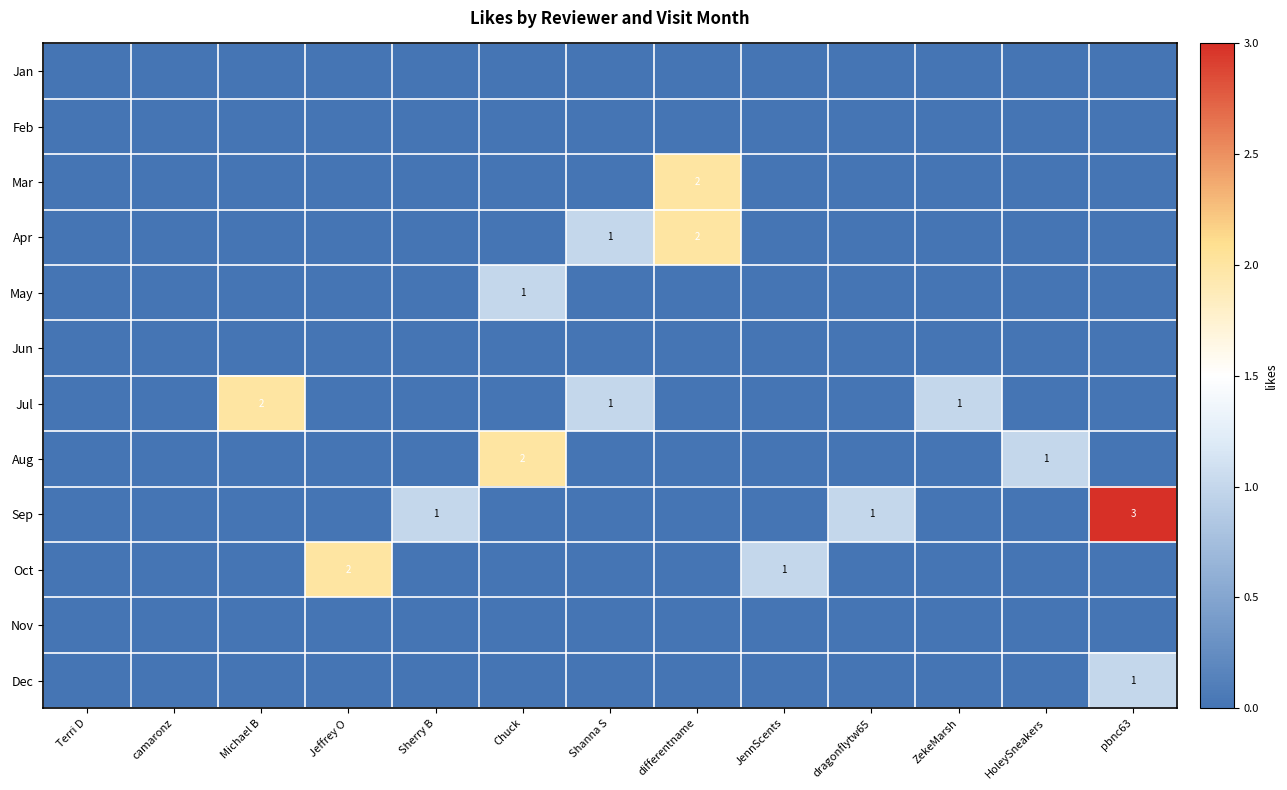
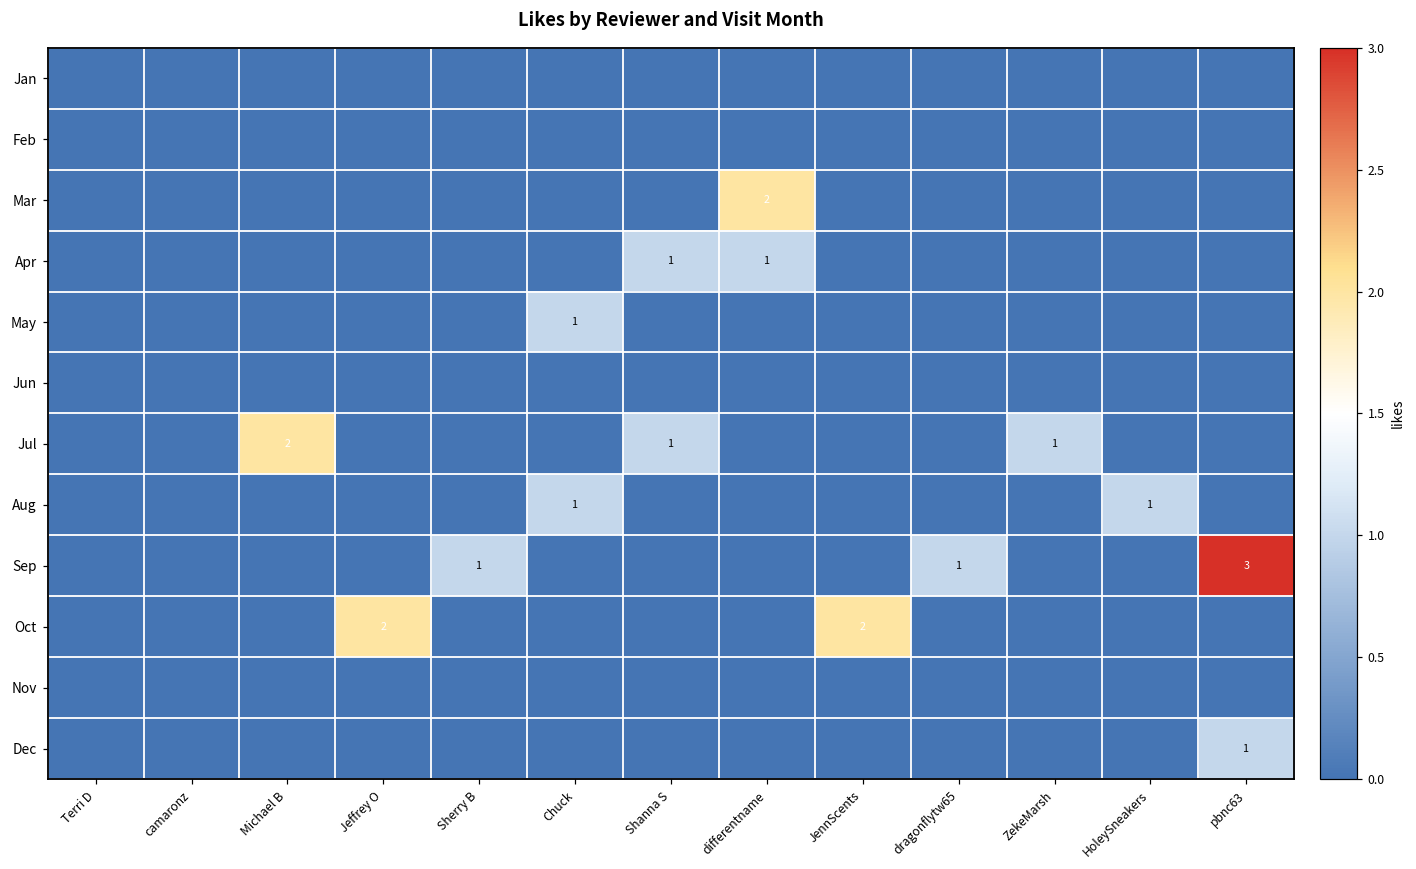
  {
    "Mar": {
      "differentname": 2
    },
    "Apr": {
      "Shanna S": 1,
-     "differentname": 2
+     "differentname": 1
    },
    "May": {
      "Chuck": 1
    },
    "Jul": {
      "Michael B": 2,
      "Shanna S": 1,
      "ZekeMarsh": 1
    },
    "Aug": {
-     "Chuck": 2,
+     "Chuck": 1,
      "HoleySneakers": 1
    },
    "Sep": {
      "Sherry B": 1,
      "dragonflytw65": 1,
      "pbnc63": 3
    },
    "Oct": {
      "Jeffrey O": 2,
-     "JennScents": 1
+     "JennScents": 2
    },
    "Dec": {
      "pbnc63": 1
    }
  }
